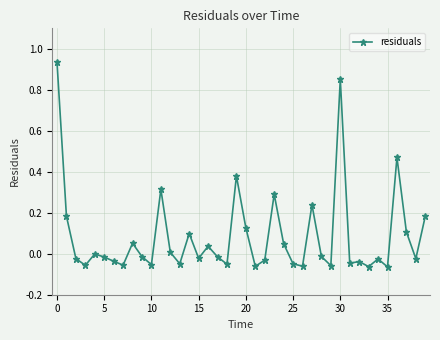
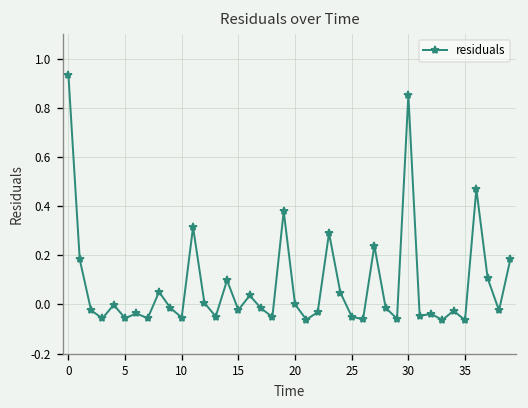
  {
    "0": 0.93,
-   "5": -0.02,
+   "5": -0.06,
    "10": -0.05,
    "15": -0.02,
-   "20": 0.13,
+   "20": 0.00,
    "25": -0.05,
    "30": 0.85,
    "35": -0.06
  }
